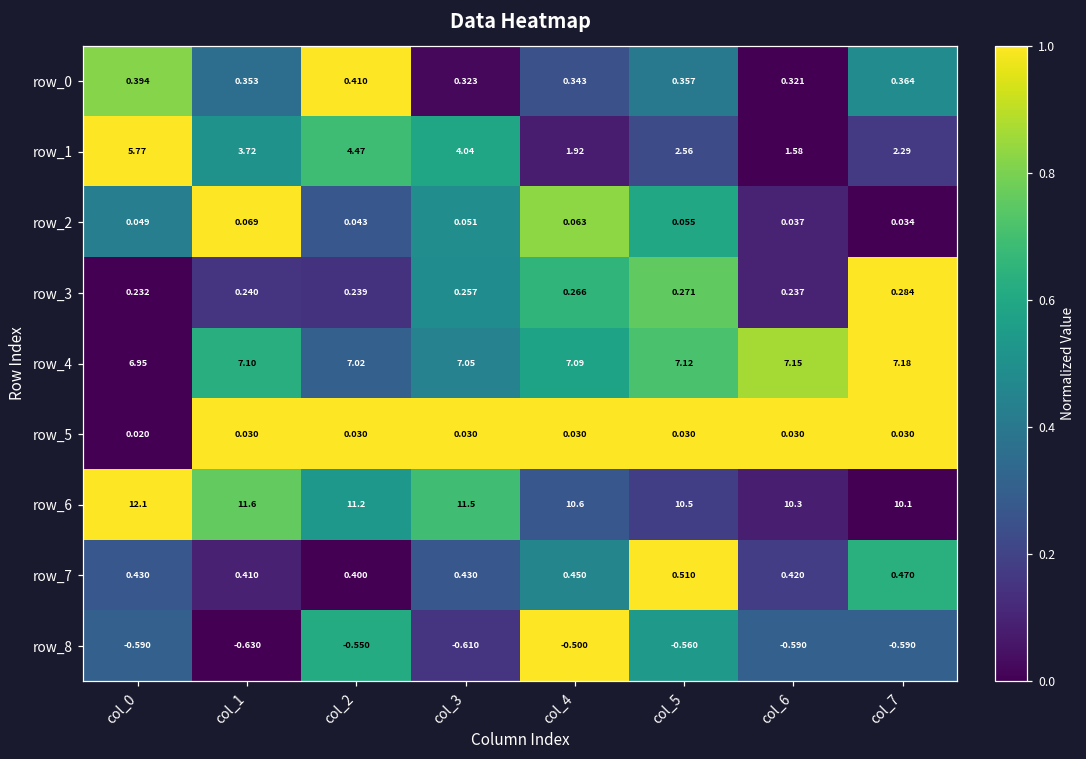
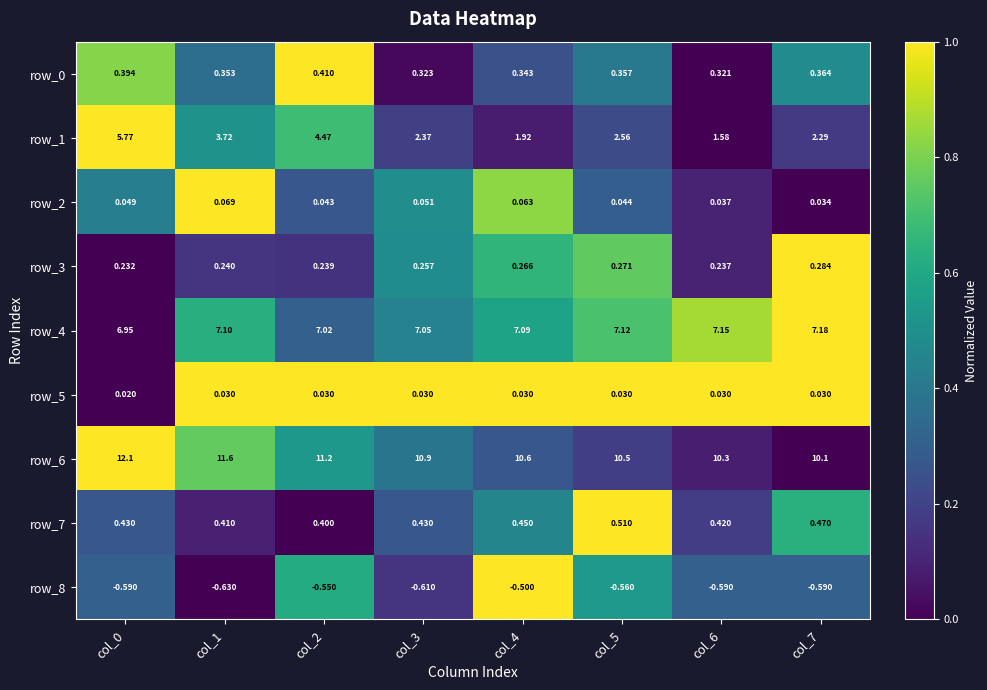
  {
    "row_0": {
      "col_0": 0.394,
      "col_1": 0.353,
      "col_2": 0.410,
      "col_3": 0.323,
      "col_4": 0.343,
      "col_5": 0.357,
      "col_6": 0.321,
      "col_7": 0.364
    },
    "row_1": {
      "col_0": 5.77,
      "col_1": 3.72,
      "col_2": 4.47,
-     "col_3": 4.04,
+     "col_3": 2.37,
      "col_4": 1.92,
      "col_5": 2.56,
      "col_6": 1.58,
      "col_7": 2.29
    },
    "row_2": {
      "col_0": 0.049,
      "col_1": 0.069,
      "col_2": 0.043,
      "col_3": 0.051,
      "col_4": 0.063,
-     "col_5": 0.055,
+     "col_5": 0.044,
      "col_6": 0.037,
      "col_7": 0.034
    },
    "row_3": {
      "col_0": 0.232,
      "col_1": 0.240,
      "col_2": 0.239,
      "col_3": 0.257,
      "col_4": 0.266,
      "col_5": 0.271,
      "col_6": 0.237,
      "col_7": 0.284
    },
    "row_4": {
      "col_0": 6.95,
      "col_1": 7.10,
      "col_2": 7.02,
      "col_3": 7.05,
      "col_4": 7.09,
      "col_5": 7.12,
      "col_6": 7.15,
      "col_7": 7.18
    },
    "row_5": {
      "col_0": 0.020,
      "col_1": 0.030,
      "col_2": 0.030,
      "col_3": 0.030,
      "col_4": 0.030,
      "col_5": 0.030,
      "col_6": 0.030,
      "col_7": 0.030
    },
    "row_6": {
      "col_0": 12.1,
      "col_1": 11.6,
      "col_2": 11.2,
-     "col_3": 11.5,
+     "col_3": 10.9,
      "col_4": 10.6,
      "col_5": 10.5,
      "col_6": 10.3,
      "col_7": 10.1
    },
    "row_7": {
      "col_0": 0.430,
      "col_1": 0.410,
      "col_2": 0.400,
      "col_3": 0.430,
      "col_4": 0.450,
      "col_5": 0.510,
      "col_6": 0.420,
      "col_7": 0.470
    },
    "row_8": {
      "col_0": -0.590,
      "col_1": -0.630,
      "col_2": -0.550,
      "col_3": -0.610,
      "col_4": -0.500,
      "col_5": -0.560,
      "col_6": -0.590,
      "col_7": -0.590
    }
  }
